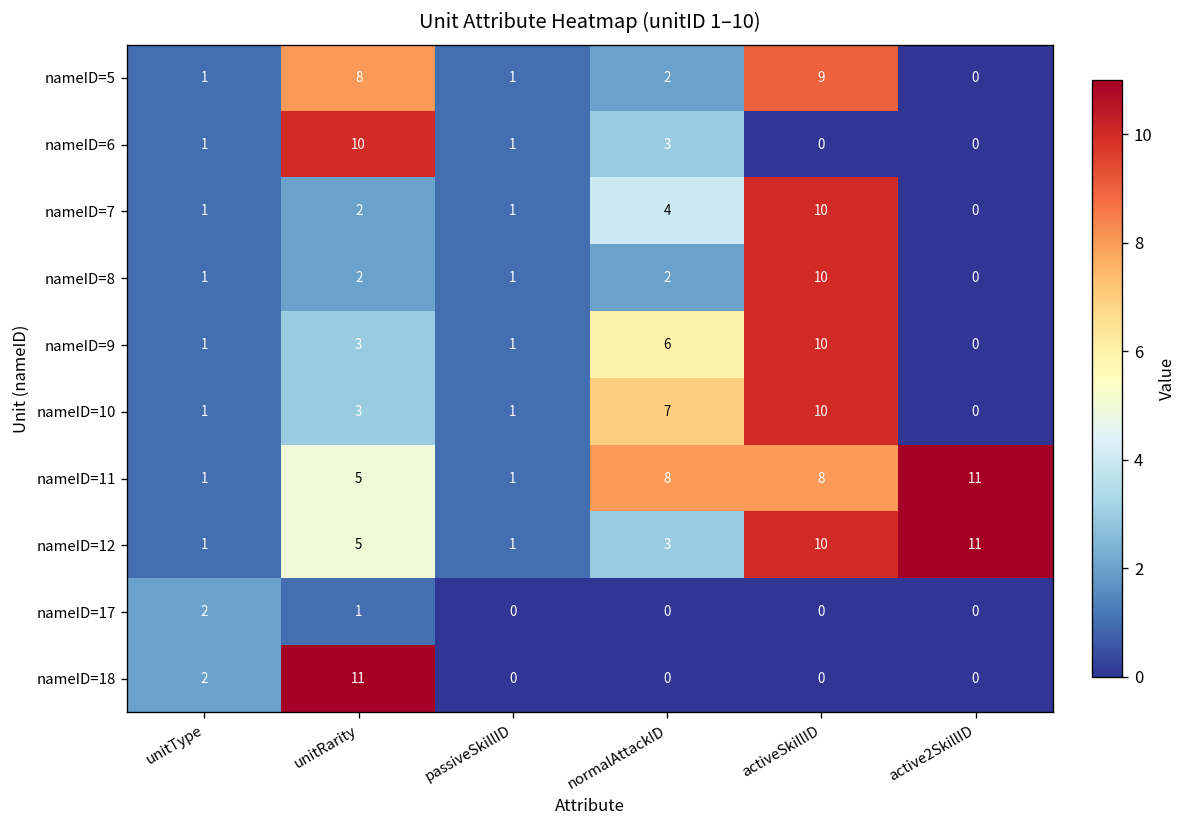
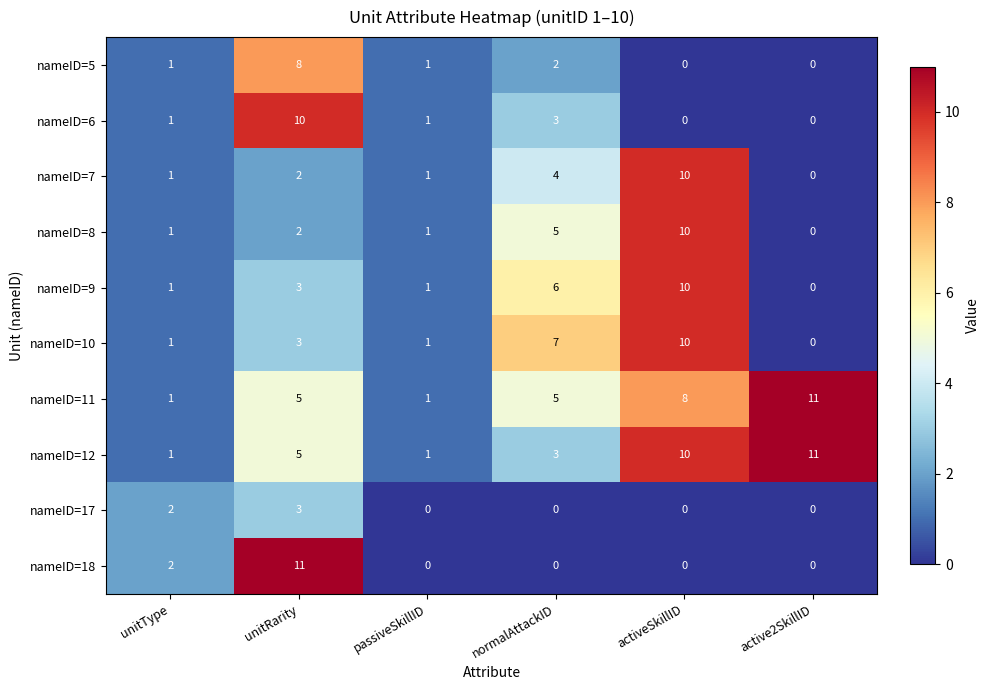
  {
    "nameID=5": {
      "unitType": 1,
      "unitRarity": 8,
      "passiveSkillID": 1,
      "normalAttackID": 2,
-     "activeSkillID": 9,
+     "activeSkillID": 0,
      "active2SkillID": 0
    },
    "nameID=6": {
      "unitType": 1,
      "unitRarity": 10,
      "passiveSkillID": 1,
      "normalAttackID": 3,
      "activeSkillID": 0,
      "active2SkillID": 0
    },
    "nameID=7": {
      "unitType": 1,
      "unitRarity": 2,
      "passiveSkillID": 1,
      "normalAttackID": 4,
      "activeSkillID": 10,
      "active2SkillID": 0
    },
    "nameID=8": {
      "unitType": 1,
      "unitRarity": 2,
      "passiveSkillID": 1,
-     "normalAttackID": 2,
+     "normalAttackID": 5,
      "activeSkillID": 10,
      "active2SkillID": 0
    },
    "nameID=9": {
      "unitType": 1,
      "unitRarity": 3,
      "passiveSkillID": 1,
      "normalAttackID": 6,
      "activeSkillID": 10,
      "active2SkillID": 0
    },
    "nameID=10": {
      "unitType": 1,
      "unitRarity": 3,
      "passiveSkillID": 1,
      "normalAttackID": 7,
      "activeSkillID": 10,
      "active2SkillID": 0
    },
    "nameID=11": {
      "unitType": 1,
      "unitRarity": 5,
      "passiveSkillID": 1,
-     "normalAttackID": 8,
+     "normalAttackID": 5,
      "activeSkillID": 8,
      "active2SkillID": 11
    },
    "nameID=12": {
      "unitType": 1,
      "unitRarity": 5,
      "passiveSkillID": 1,
      "normalAttackID": 3,
      "activeSkillID": 10,
      "active2SkillID": 11
    },
    "nameID=17": {
      "unitType": 2,
-     "unitRarity": 1,
+     "unitRarity": 3,
      "passiveSkillID": 0,
      "normalAttackID": 0,
      "activeSkillID": 0,
      "active2SkillID": 0
    },
    "nameID=18": {
      "unitType": 2,
      "unitRarity": 11,
      "passiveSkillID": 0,
      "normalAttackID": 0,
      "activeSkillID": 0,
      "active2SkillID": 0
    }
  }
